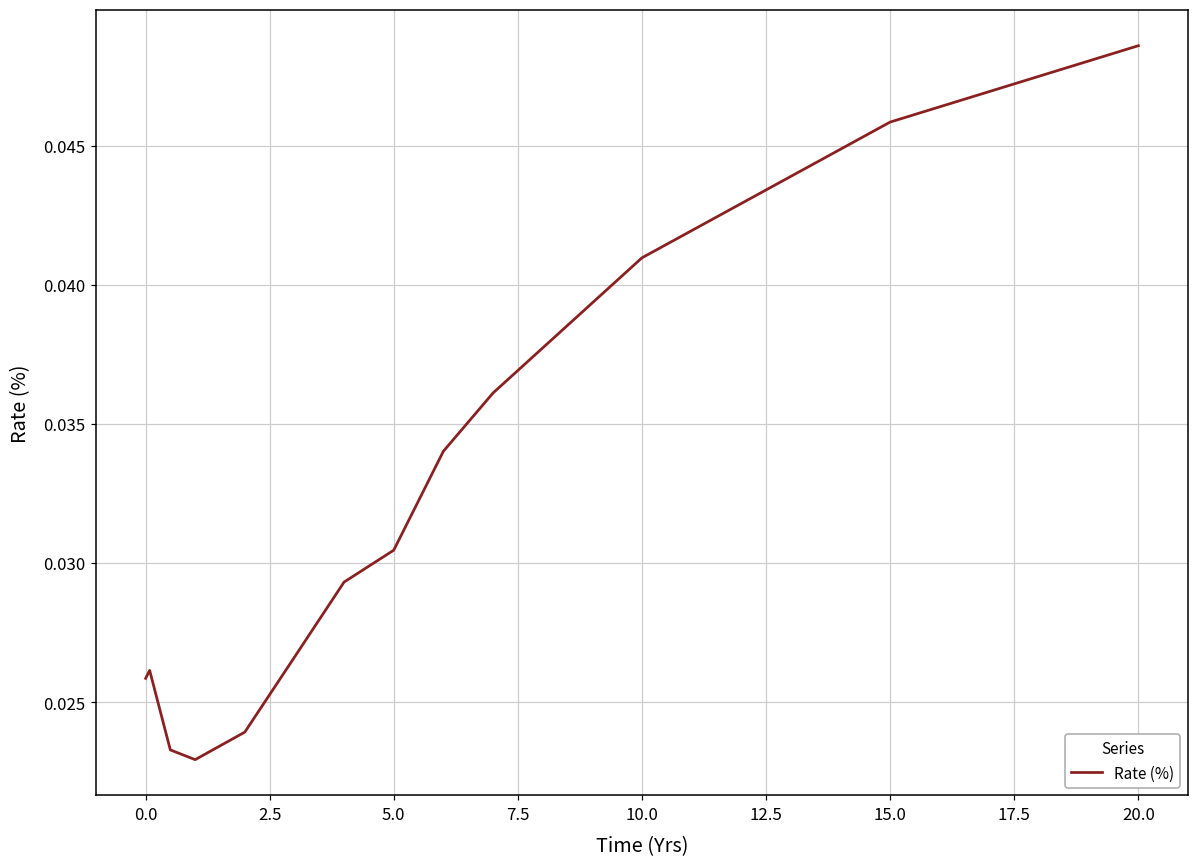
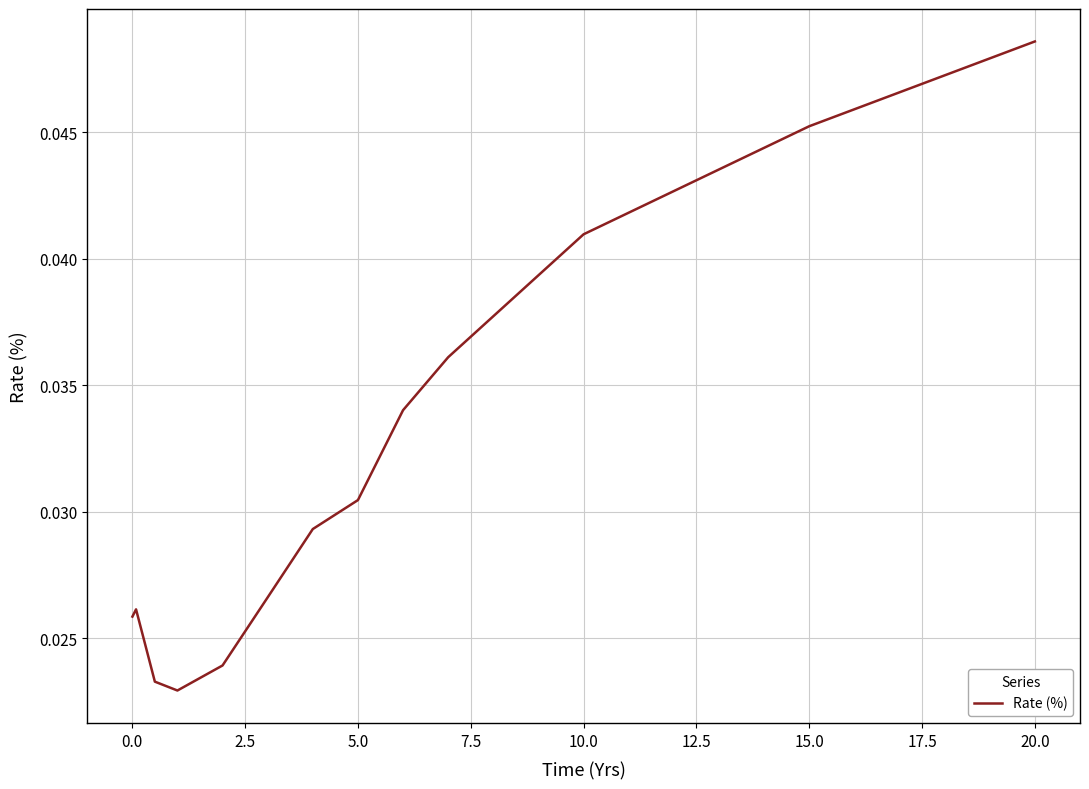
  {
    "5.0": 0.0305,
    "10.0": 0.0410,
-   "15.0": 0.0458,
+   "15.0": 0.0452,
    "20.0": 0.0486
  }
